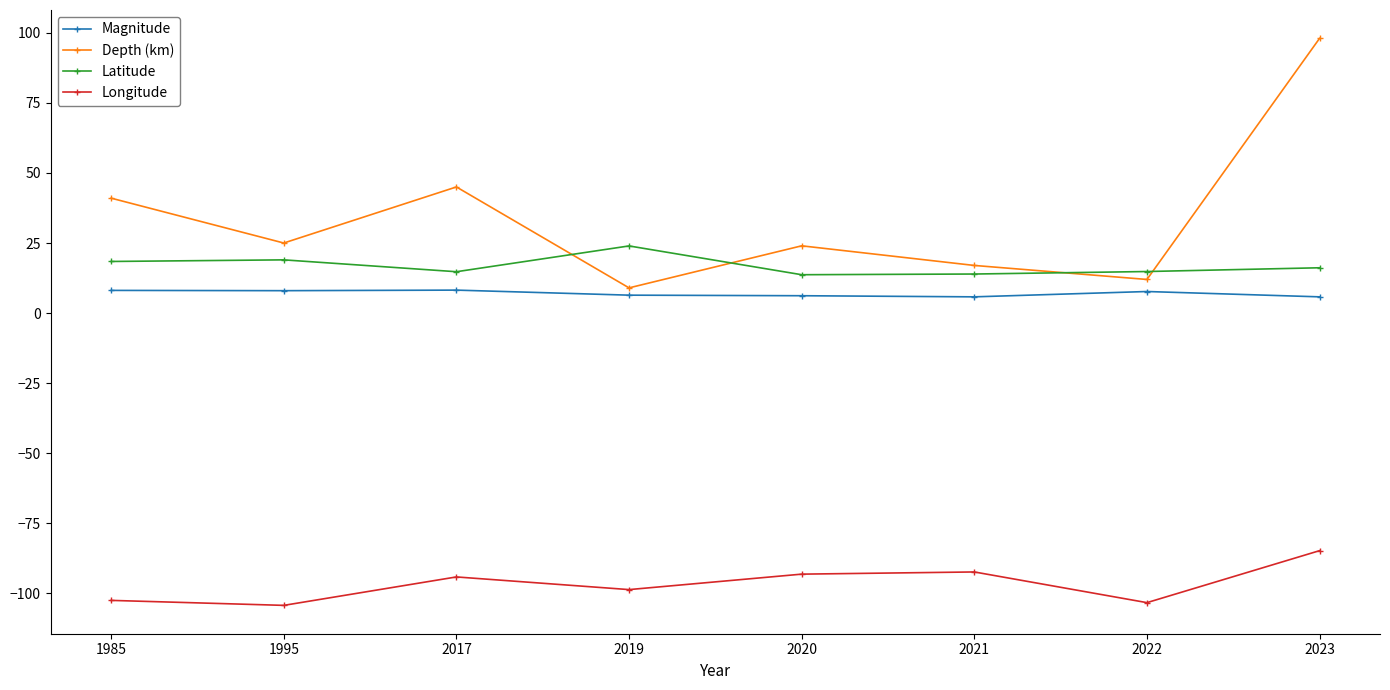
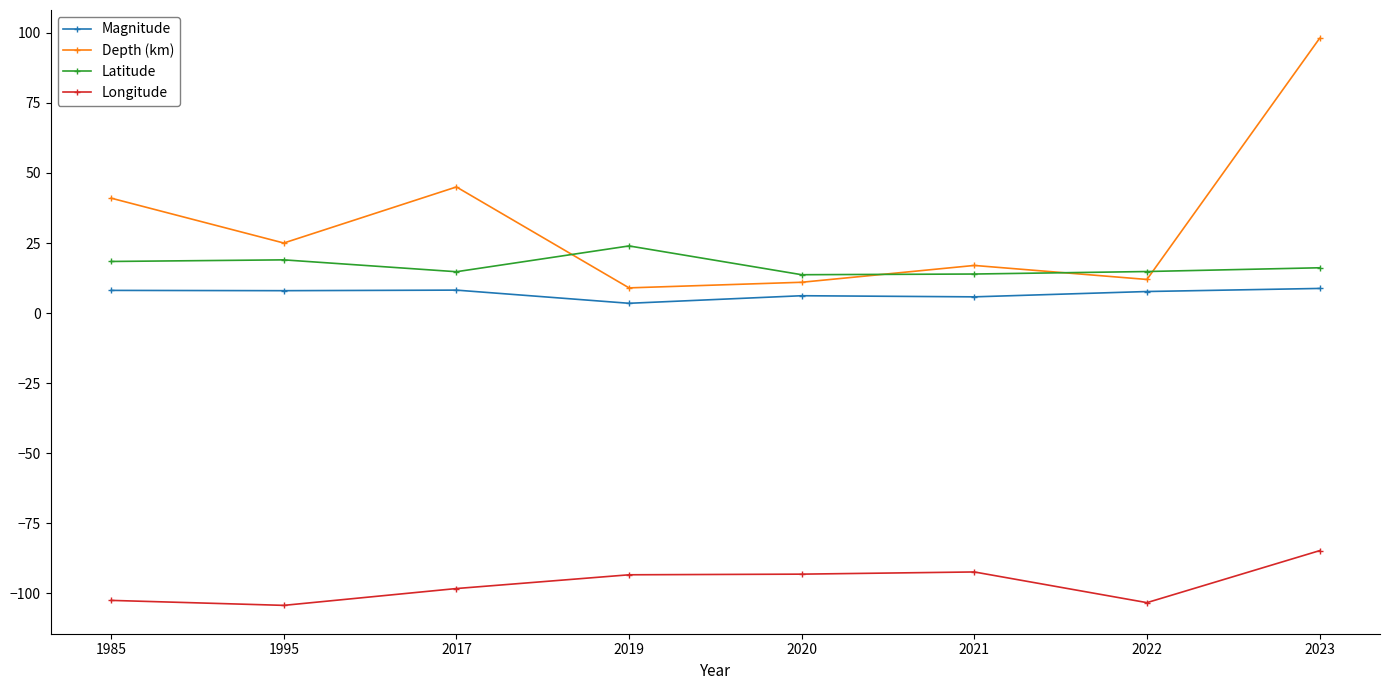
  {
    "Magnitude": {
      "1985": 8,
      "1995": 8,
      "2017": 8,
-     "2019": 6,
+     "2019": 4,
      "2020": 6,
      "2021": 6,
      "2022": 8,
-     "2023": 6
+     "2023": 9
    },
    "Depth (km)": {
      "1985": 41,
      "1995": 25,
      "2017": 45,
      "2019": 9,
-     "2020": 24,
+     "2020": 11,
      "2021": 17,
      "2022": 12,
      "2023": 98
    },
    "Latitude": {
      "1985": 18,
      "1995": 19,
      "2017": 15,
      "2019": 24,
      "2020": 14,
      "2021": 14,
      "2022": 15,
      "2023": 16
    },
    "Longitude": {
      "1985": -102,
      "1995": -104,
-     "2017": -94,
-     "2019": -99,
+     "2017": -98,
+     "2019": -93,
      "2020": -93,
      "2021": -92,
      "2022": -103,
      "2023": -85
    }
  }
